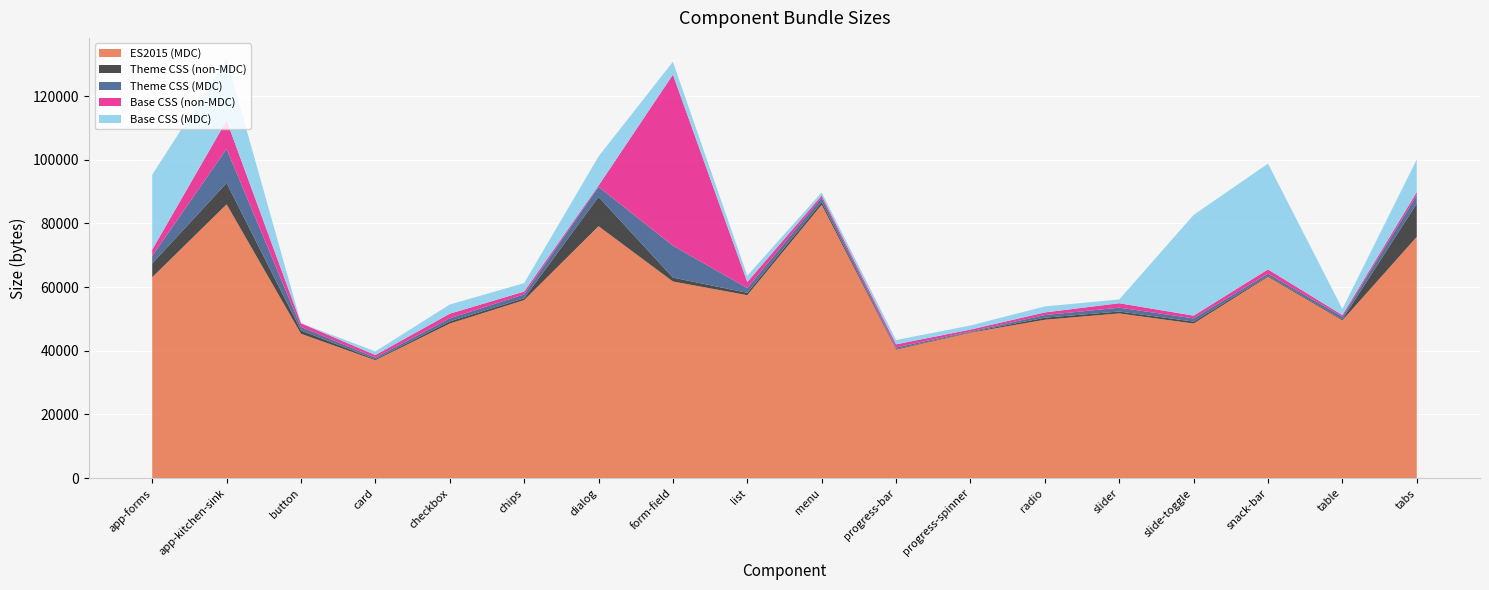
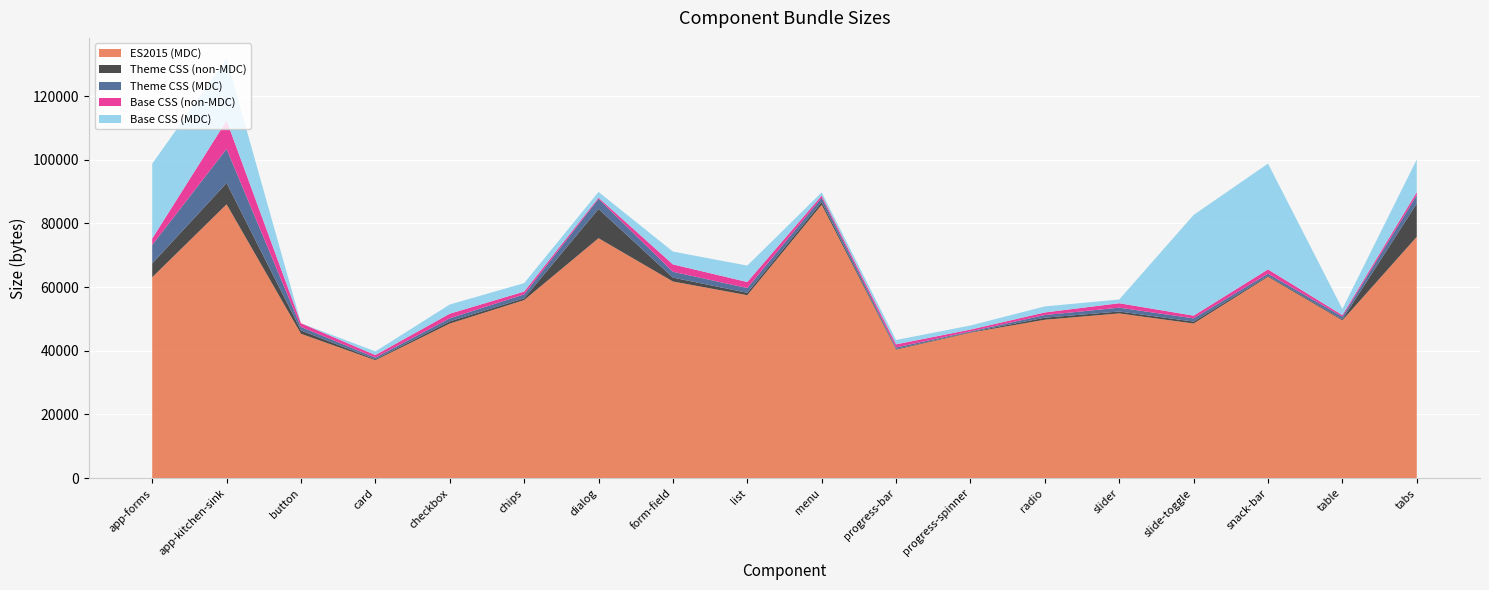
  {
    "ES2015 (MDC)": {
      "app-forms": 63000,
      "app-kitchen-sink": 86000,
      "button": 45000,
-     "dialog": 79000,
+     "dialog": 75000,
      "form-field": 62000,
      "menu": 86000,
      "tabs": 76000
    },
    "Theme CSS (non-MDC)": {
      "app-forms": 4000,
      "app-kitchen-sink": 7000,
      "button": 1000,
      "dialog": 9000,
      "form-field": 1000,
      "menu": 1000,
      "tabs": 10000
    },
    "Theme CSS (MDC)": {
-     "app-forms": 2000,
+     "app-forms": 6000,
      "app-kitchen-sink": 11000,
      "button": 1000,
      "checkbox": 1000,
      "chips": 1000,
-     "form-field": 10000,
+     "form-field": 2000,
      "list": 1000,
      "radio": 1000,
      "slider": 1000,
      "slide-toggle": 1000,
      "tabs": 3000
    },
    "Base CSS (non-MDC)": {
      "app-forms": 2000,
      "card": 1000,
      "checkbox": 1000,
      "chips": 1000,
-     "form-field": 54000,
+     "form-field": 2000,
      "list": 2000,
      "progress-bar": 1000,
      "radio": 1000,
      "slider": 1000,
      "slide-toggle": 1000,
      "snack-bar": 1000,
      "tabs": 1000
    },
    "Base CSS (MDC)": {
      "app-forms": 24000,
      "card": 1000,
      "checkbox": 3000,
      "chips": 3000,
-     "dialog": 9000,
+     "dialog": 2000,
      "form-field": 4000,
-     "list": 2000,
+     "list": 5000,
      "menu": 1000,
      "progress-bar": 1000,
      "progress-spinner": 1000,
      "radio": 2000,
      "slider": 1000,
      "slide-toggle": 32000,
      "snack-bar": 33000,
      "table": 2000,
      "tabs": 10000
    }
  }
